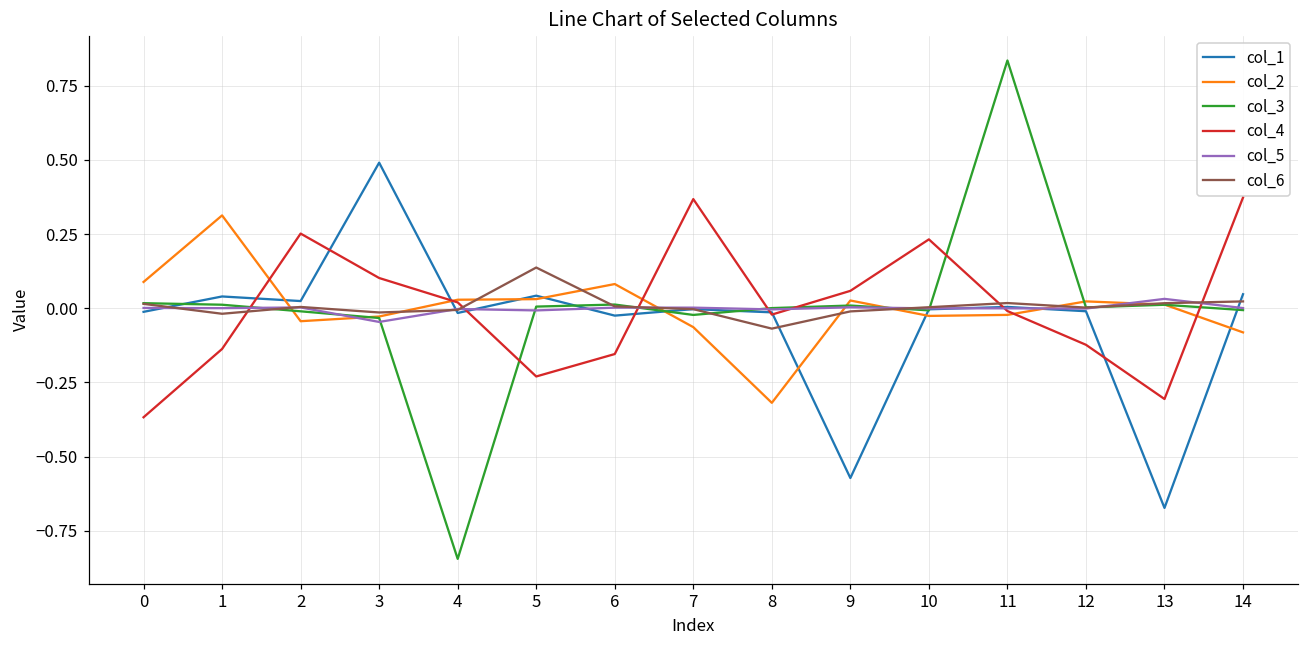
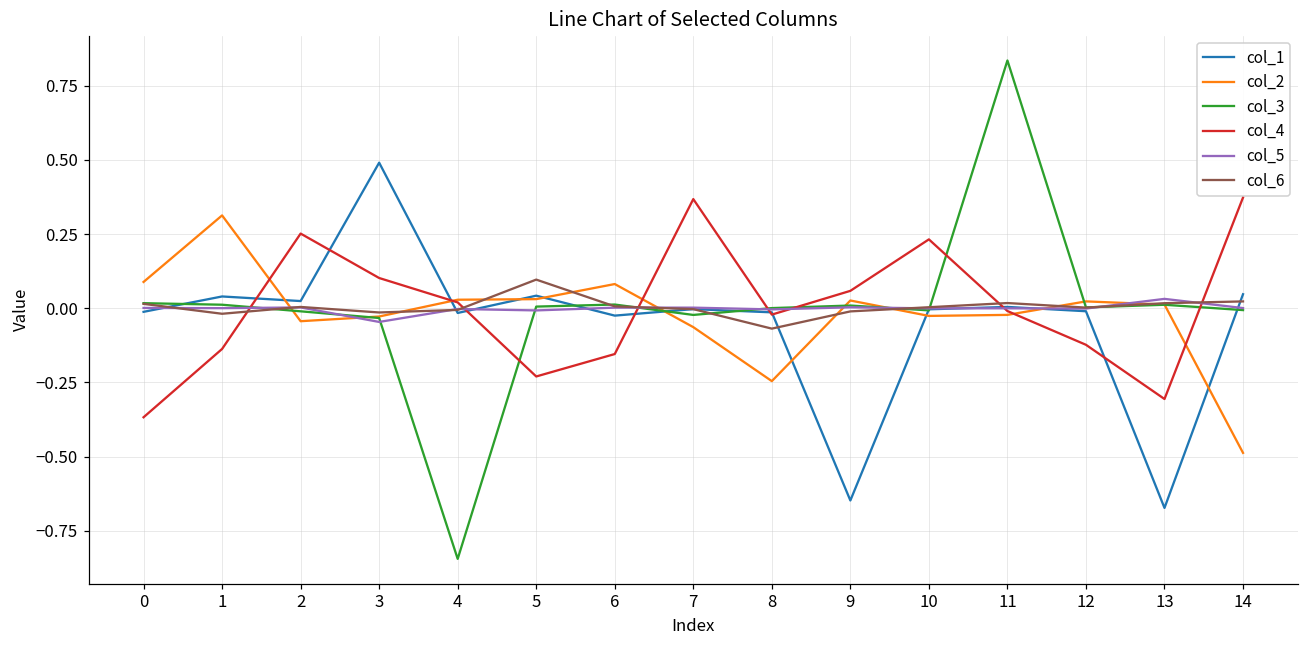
  {
    "col_1": {
      "0": -0.01,
      "1": 0.04,
      "2": 0.02,
      "3": 0.49,
      "4": -0.02,
      "5": 0.04,
      "6": -0.02,
-     "9": -0.57,
+     "9": -0.65,
      "13": -0.67,
      "14": 0.05
    },
    "col_2": {
      "0": 0.09,
      "1": 0.31,
      "2": -0.04,
      "5": 0.03,
      "6": 0.08,
      "7": -0.06,
-     "8": -0.32,
+     "8": -0.25,
      "9": 0.03,
      "10": -0.03,
      "11": -0.02,
      "12": 0.02,
-     "14": -0.08
+     "14": -0.49
    },
    "col_3": {
      "1": 0.01,
      "2": -0.01,
      "4": -0.84,
      "5": 0.01,
      "7": -0.02,
      "11": 0.84
    },
    "col_4": {
      "0": -0.37,
      "1": -0.14,
      "2": 0.25,
      "3": 0.10,
      "5": -0.23,
      "6": -0.15,
      "7": 0.37,
      "9": 0.06,
      "10": 0.23,
      "12": -0.12,
      "13": -0.31,
      "14": 0.37
    },
    "col_5": {
      "0": 0.00,
      "1": 0.00,
      "3": -0.05,
      "5": -0.01,
      "13": 0.03
    },
    "col_6": {
      "1": -0.02,
      "3": -0.01,
-     "5": 0.14,
+     "5": 0.10,
      "8": -0.07,
      "9": -0.01,
      "11": 0.02,
      "14": 0.02
    }
  }
